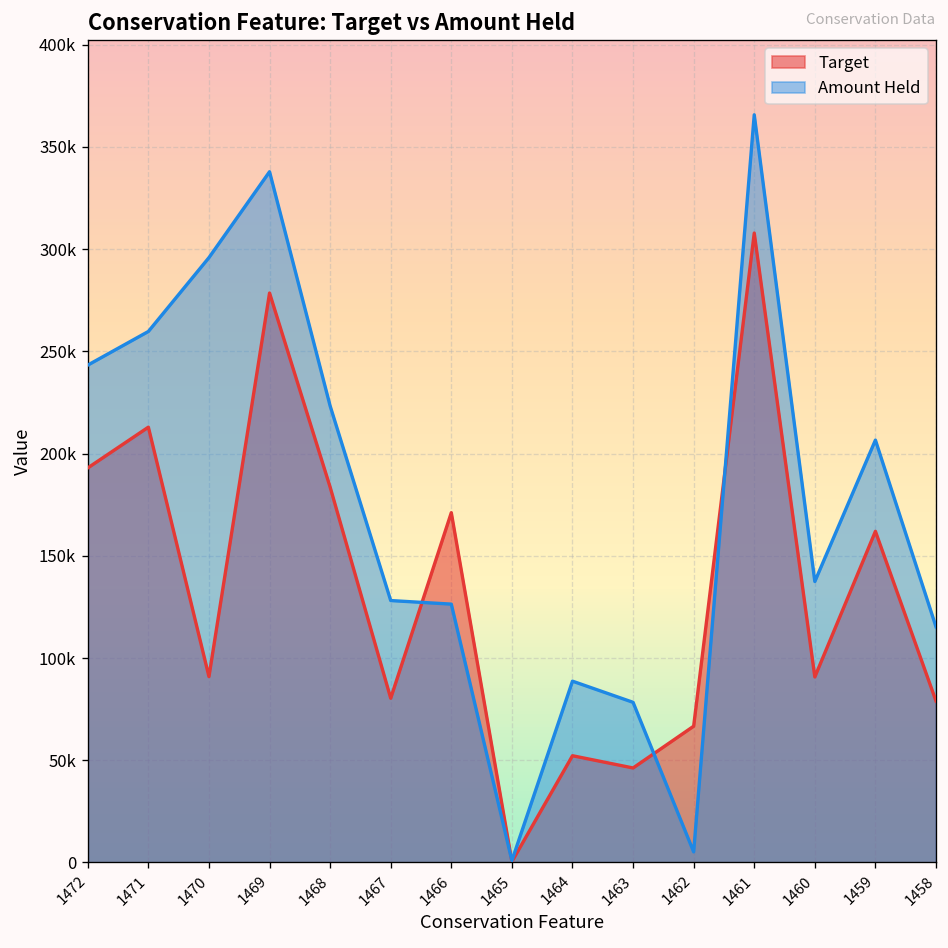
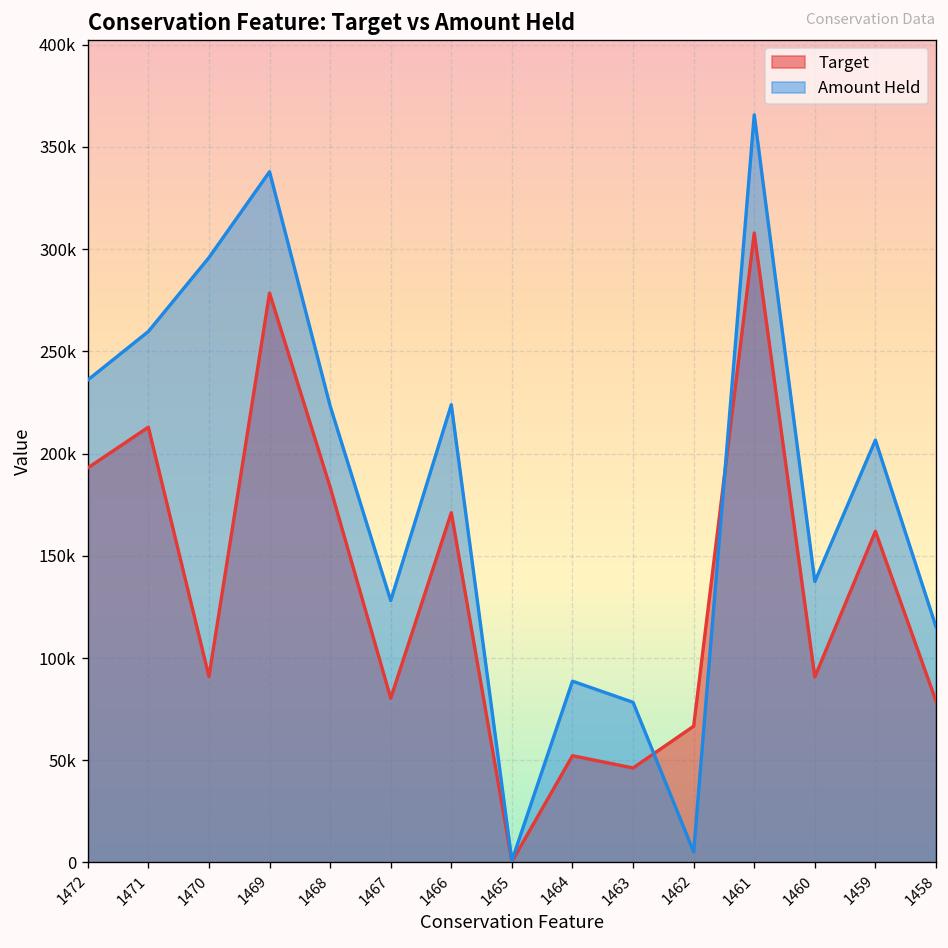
  {
    "Target": {
      "1472": 193000,
      "1471": 213000,
      "1470": 91000,
      "1469": 279000,
      "1468": 184000,
      "1467": 80000,
      "1466": 171000,
      "1464": 52000,
      "1463": 46000,
      "1462": 67000,
      "1461": 308000,
      "1460": 91000,
      "1459": 162000,
      "1458": 79000
    },
    "Amount Held": {
-     "1472": 243000,
+     "1472": 236000,
      "1471": 260000,
      "1470": 296000,
      "1469": 338000,
      "1468": 223000,
      "1467": 128000,
-     "1466": 126000,
+     "1466": 224000,
      "1464": 89000,
      "1463": 78000,
      "1462": 5000,
      "1461": 366000,
      "1460": 137000,
      "1459": 207000,
      "1458": 115000
    }
  }
